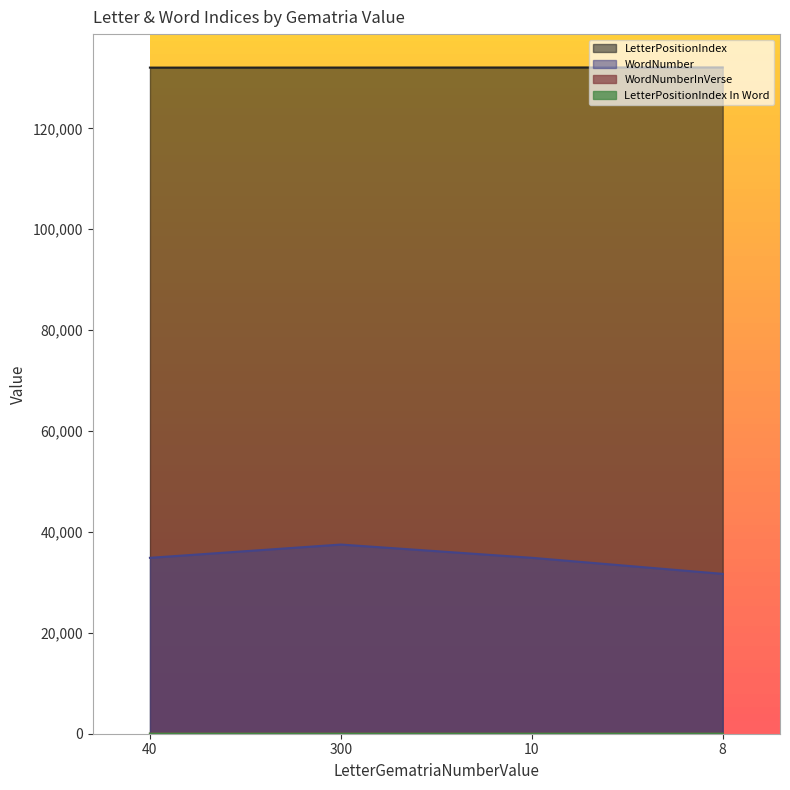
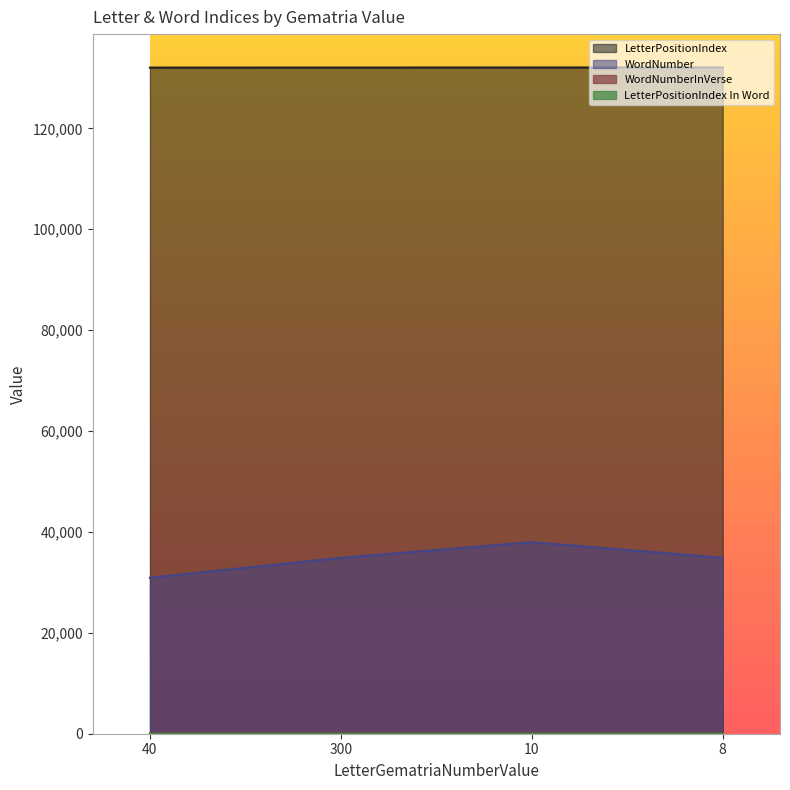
  {
    "LetterPositionIndex": {
      "40": "132,000",
      "300": "132,000",
      "10": "132,000"
    },
    "WordNumber": {
-     "40": "35,000",
-     "300": "37,000",
-     "10": "35,000",
-     "8": "32,000"
+     "40": "31,000",
+     "300": "35,000",
+     "10": "38,000",
+     "8": "35,000"
    },
    "LetterPositionIndex In Word": {
      "40": "0",
      "300": "0",
      "10": "0",
      "8": "0"
    }
  }
